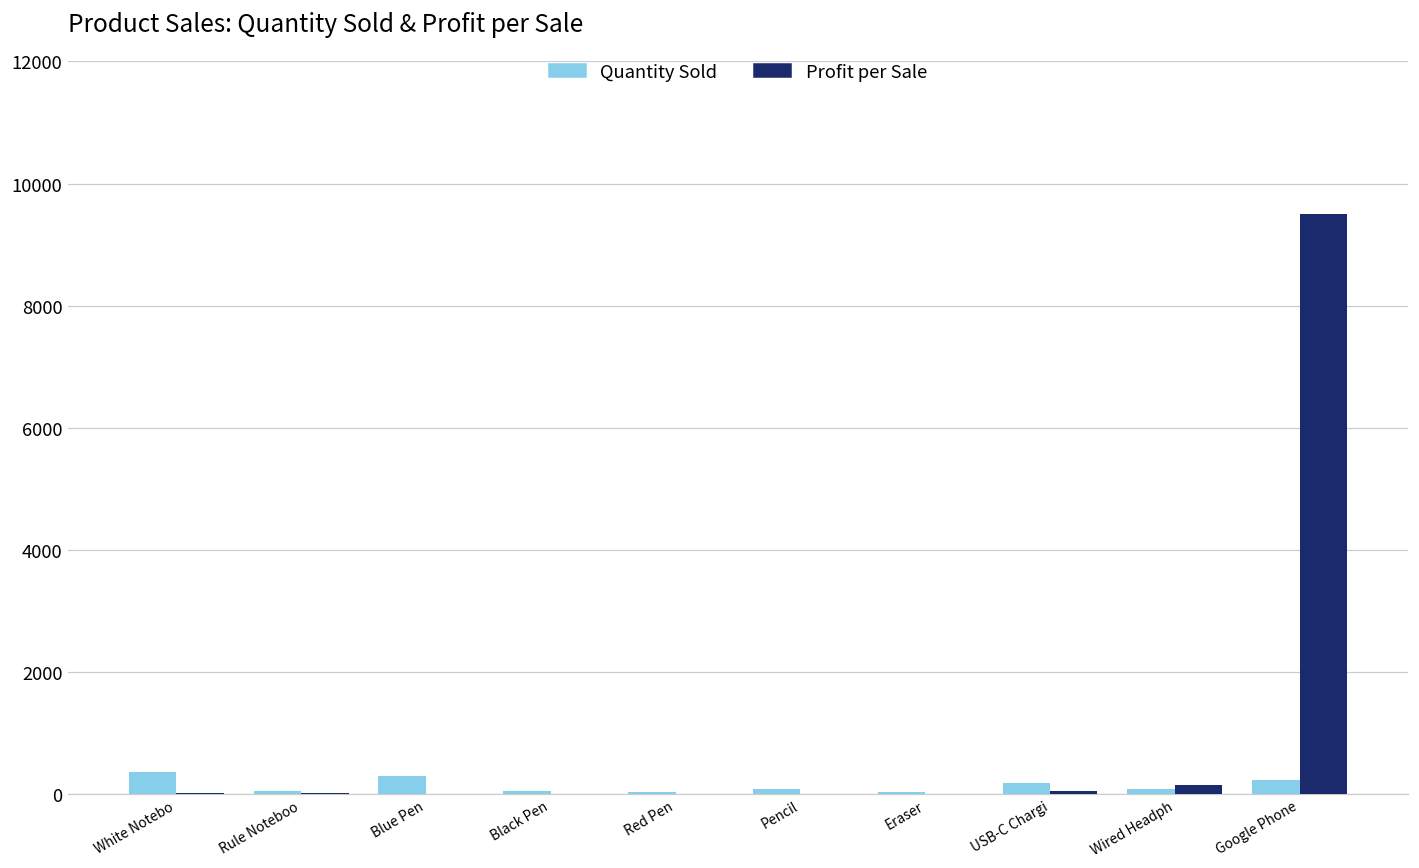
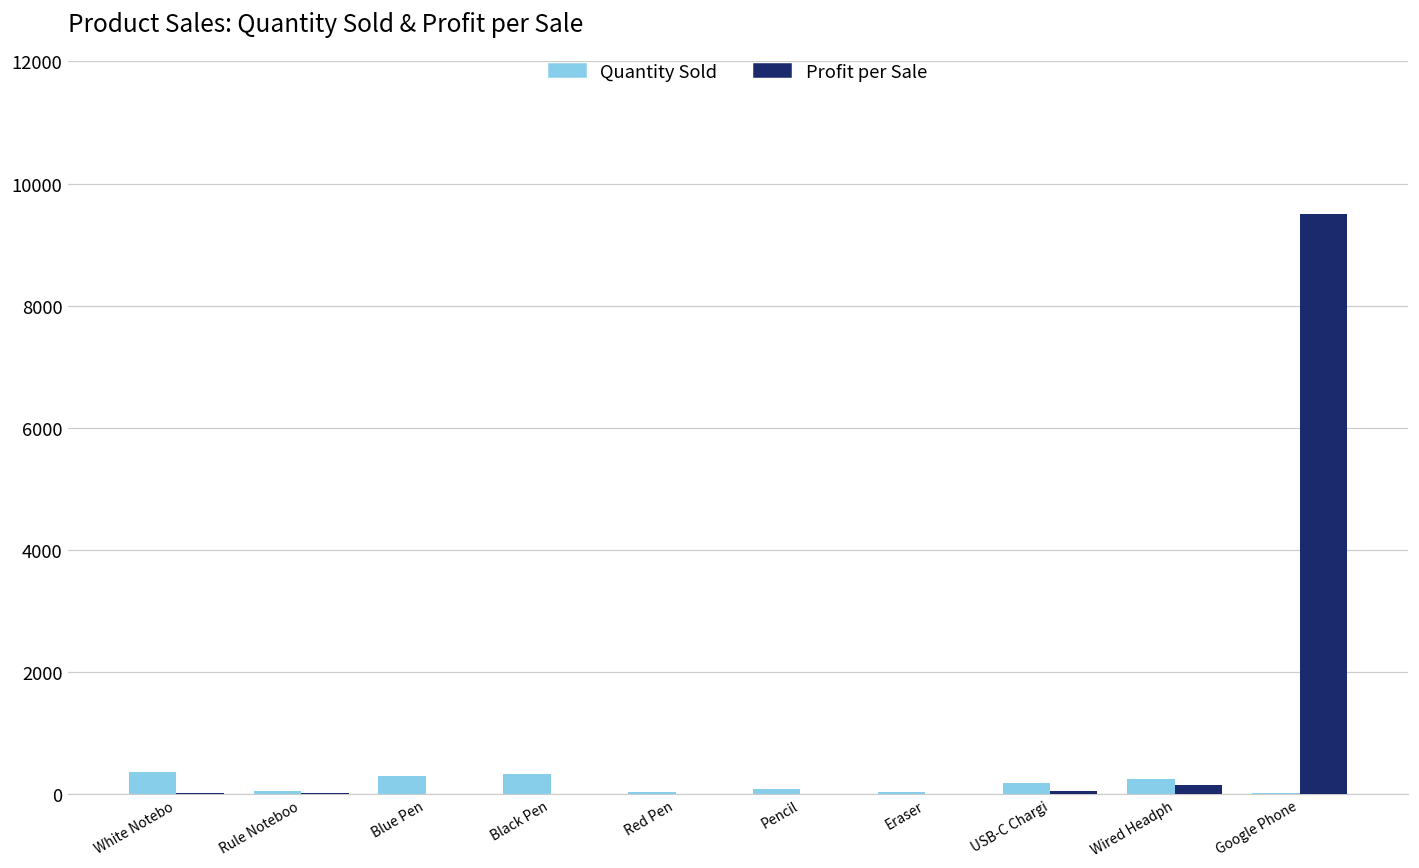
  {
    "Quantity Sold": {
      "White Notebo": 400,
      "Rule Noteboo": 100,
      "Blue Pen": 300,
-     "Black Pen": 0,
+     "Black Pen": 300,
      "Pencil": 100,
      "USB-C Chargi": 200,
-     "Wired Headph": 100,
-     "Google Phone": 200
+     "Wired Headph": 200,
+     "Google Phone": 0
    },
    "Profit per Sale": {
      "USB-C Chargi": 100,
      "Wired Headph": 100,
      "Google Phone": 9500
    }
  }
